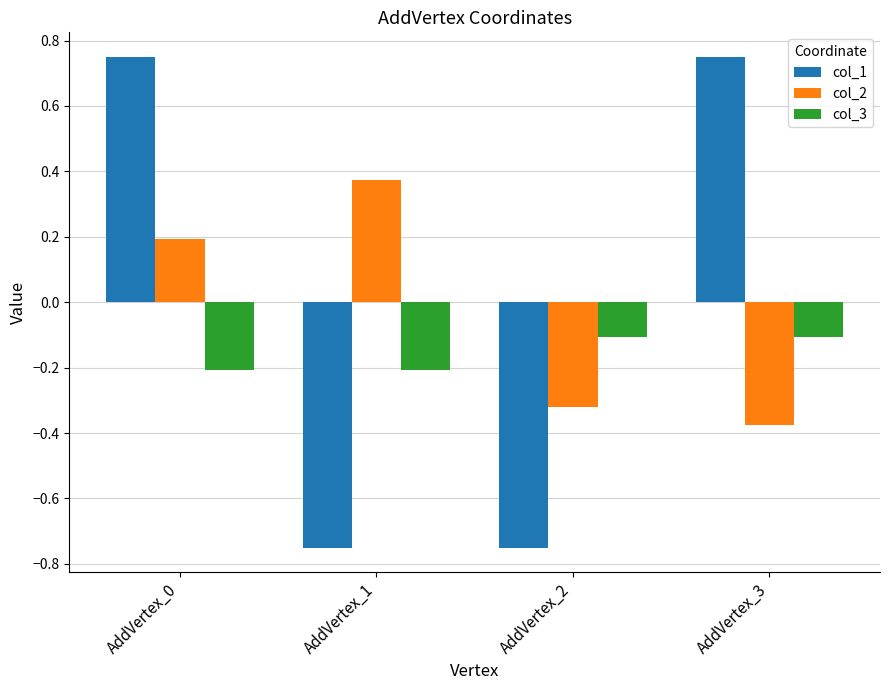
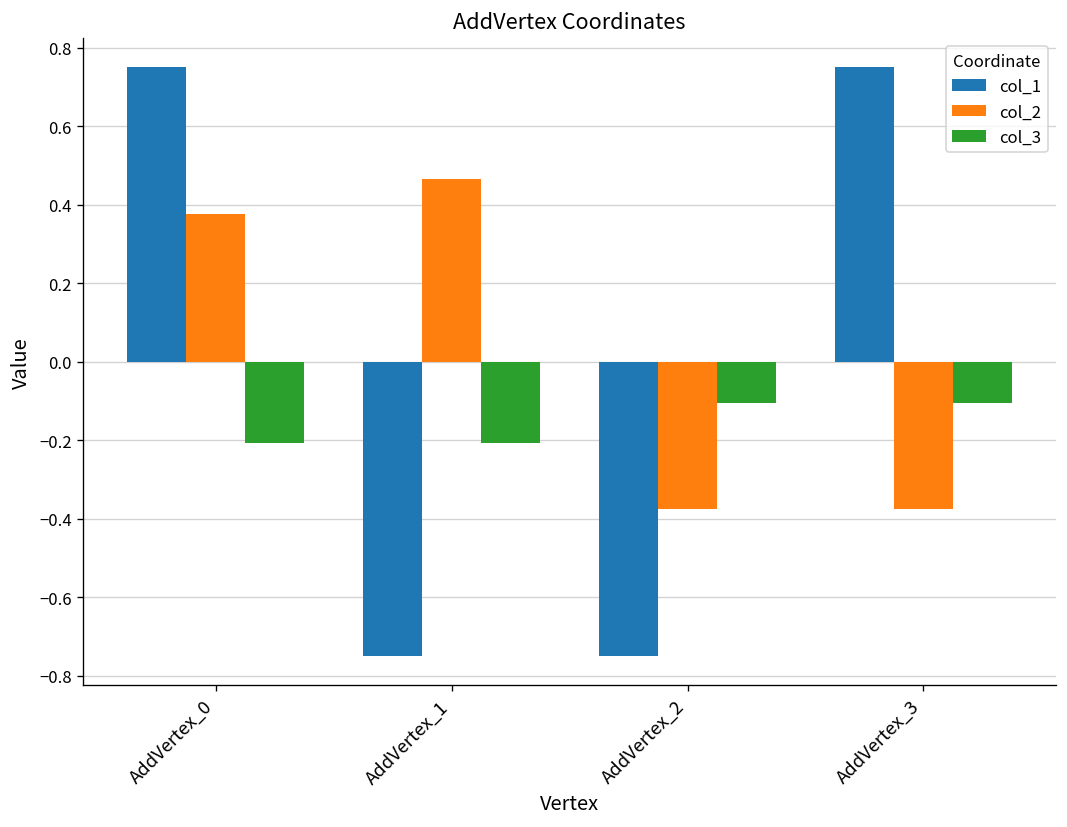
  {
    "col_1": {
      "AddVertex_0": 0.75,
      "AddVertex_1": -0.75,
      "AddVertex_2": -0.75,
      "AddVertex_3": 0.75
    },
    "col_2": {
-     "AddVertex_0": 0.19,
-     "AddVertex_1": 0.38,
-     "AddVertex_2": -0.32,
+     "AddVertex_0": 0.38,
+     "AddVertex_1": 0.47,
+     "AddVertex_2": -0.38,
      "AddVertex_3": -0.38
    },
    "col_3": {
      "AddVertex_0": -0.21,
      "AddVertex_1": -0.21,
      "AddVertex_2": -0.11,
      "AddVertex_3": -0.11
    }
  }
